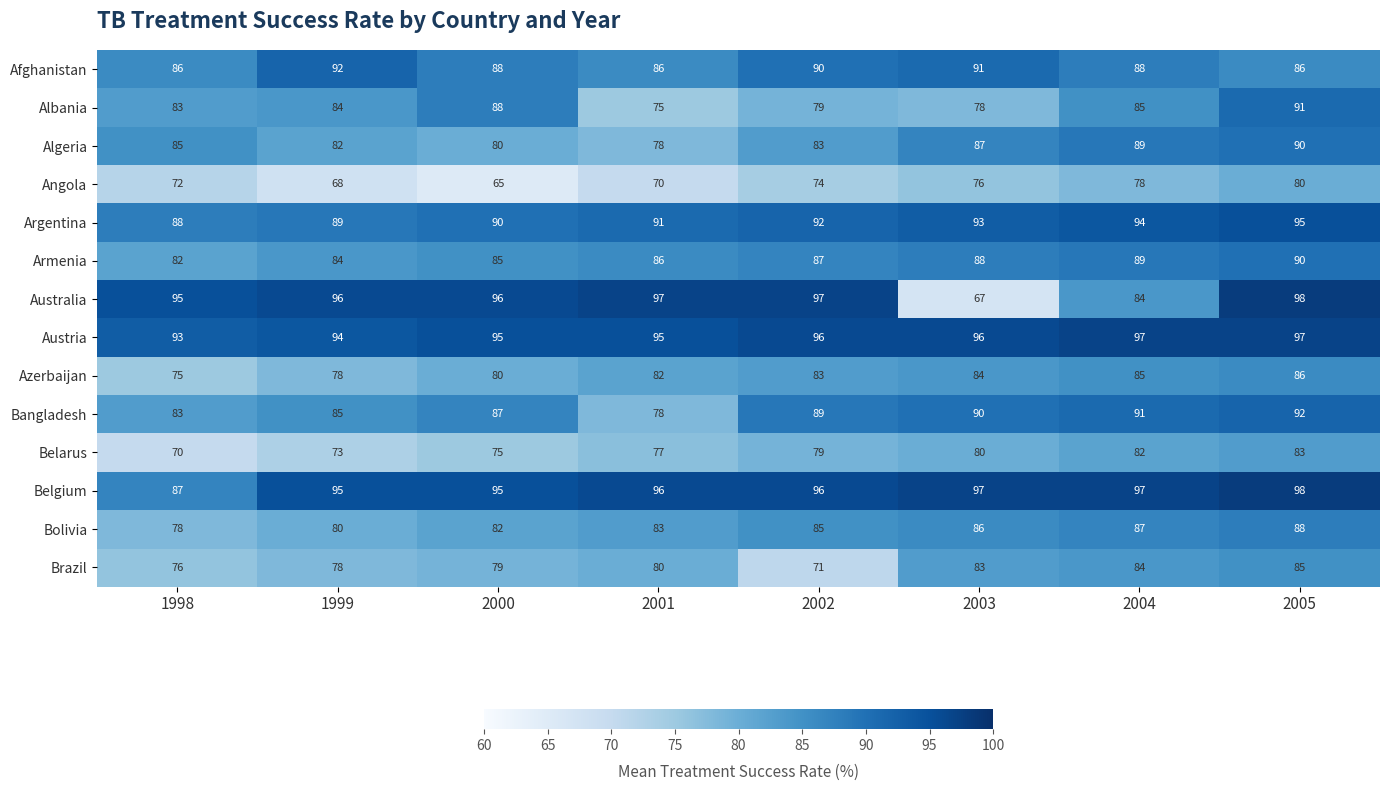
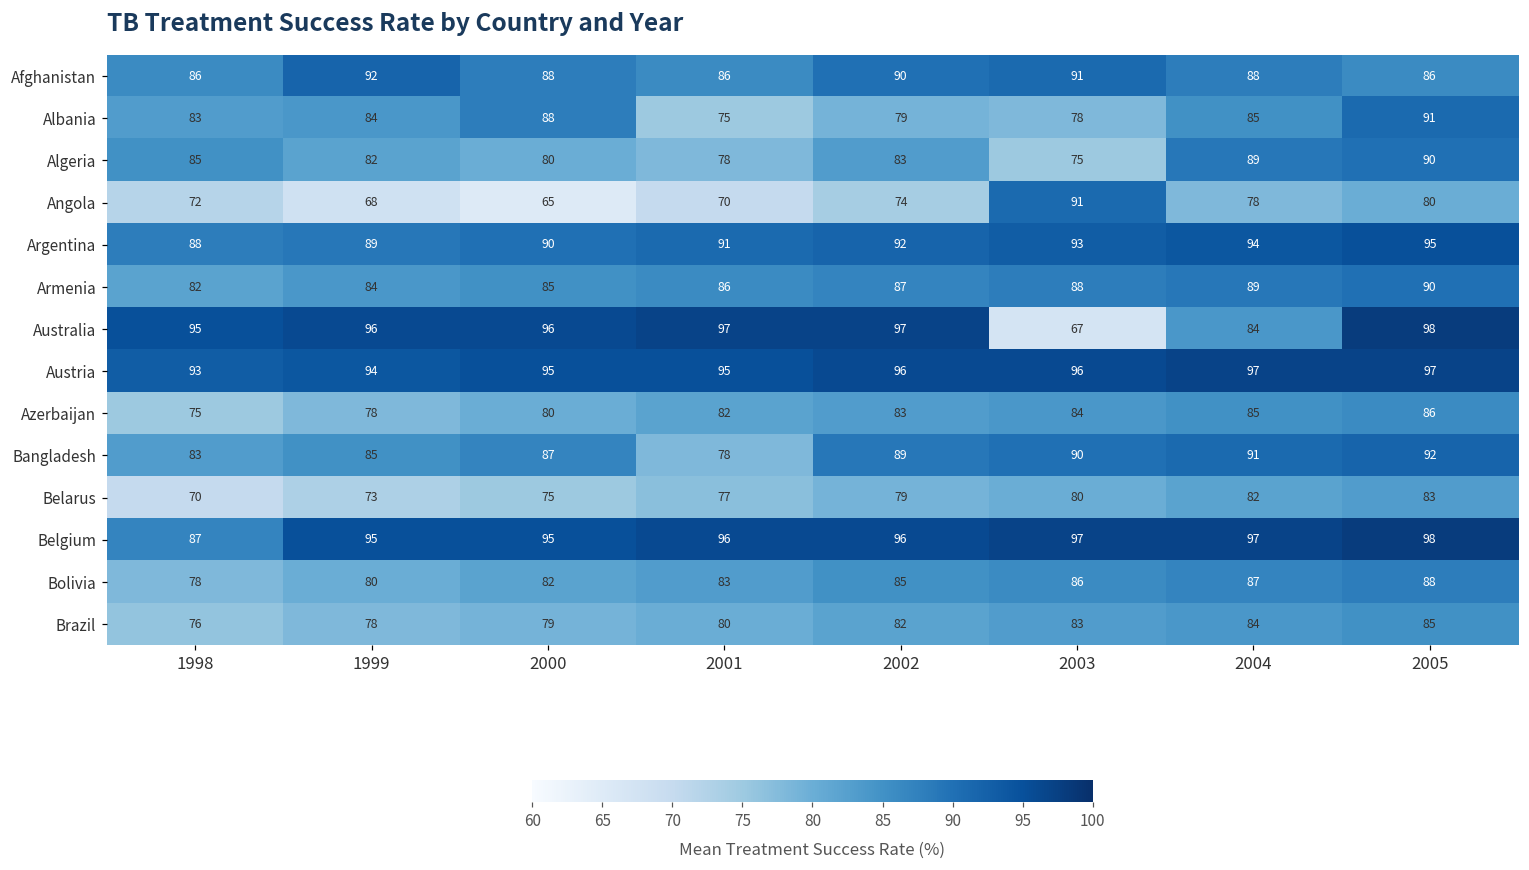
  {
    "Afghanistan": {
      "1998": 86,
      "1999": 92,
      "2000": 88,
      "2001": 86,
      "2002": 90,
      "2003": 91,
      "2004": 88,
      "2005": 86
    },
    "Albania": {
      "1998": 83,
      "1999": 84,
      "2000": 88,
      "2001": 75,
      "2002": 79,
      "2003": 78,
      "2004": 85,
      "2005": 91
    },
    "Algeria": {
      "1998": 85,
      "1999": 82,
      "2000": 80,
      "2001": 78,
      "2002": 83,
-     "2003": 87,
+     "2003": 75,
      "2004": 89,
      "2005": 90
    },
    "Angola": {
      "1998": 72,
      "1999": 68,
      "2000": 65,
      "2001": 70,
      "2002": 74,
-     "2003": 76,
+     "2003": 91,
      "2004": 78,
      "2005": 80
    },
    "Argentina": {
      "1998": 88,
      "1999": 89,
      "2000": 90,
      "2001": 91,
      "2002": 92,
      "2003": 93,
      "2004": 94,
      "2005": 95
    },
    "Armenia": {
      "1998": 82,
      "1999": 84,
      "2000": 85,
      "2001": 86,
      "2002": 87,
      "2003": 88,
      "2004": 89,
      "2005": 90
    },
    "Australia": {
      "1998": 95,
      "1999": 96,
      "2000": 96,
      "2001": 97,
      "2002": 97,
      "2003": 67,
      "2004": 84,
      "2005": 98
    },
    "Austria": {
      "1998": 93,
      "1999": 94,
      "2000": 95,
      "2001": 95,
      "2002": 96,
      "2003": 96,
      "2004": 97,
      "2005": 97
    },
    "Azerbaijan": {
      "1998": 75,
      "1999": 78,
      "2000": 80,
      "2001": 82,
      "2002": 83,
      "2003": 84,
      "2004": 85,
      "2005": 86
    },
    "Bangladesh": {
      "1998": 83,
      "1999": 85,
      "2000": 87,
      "2001": 78,
      "2002": 89,
      "2003": 90,
      "2004": 91,
      "2005": 92
    },
    "Belarus": {
      "1998": 70,
      "1999": 73,
      "2000": 75,
      "2001": 77,
      "2002": 79,
      "2003": 80,
      "2004": 82,
      "2005": 83
    },
    "Belgium": {
      "1998": 87,
      "1999": 95,
      "2000": 95,
      "2001": 96,
      "2002": 96,
      "2003": 97,
      "2004": 97,
      "2005": 98
    },
    "Bolivia": {
      "1998": 78,
      "1999": 80,
      "2000": 82,
      "2001": 83,
      "2002": 85,
      "2003": 86,
      "2004": 87,
      "2005": 88
    },
    "Brazil": {
      "1998": 76,
      "1999": 78,
      "2000": 79,
      "2001": 80,
-     "2002": 71,
+     "2002": 82,
      "2003": 83,
      "2004": 84,
      "2005": 85
    }
  }
